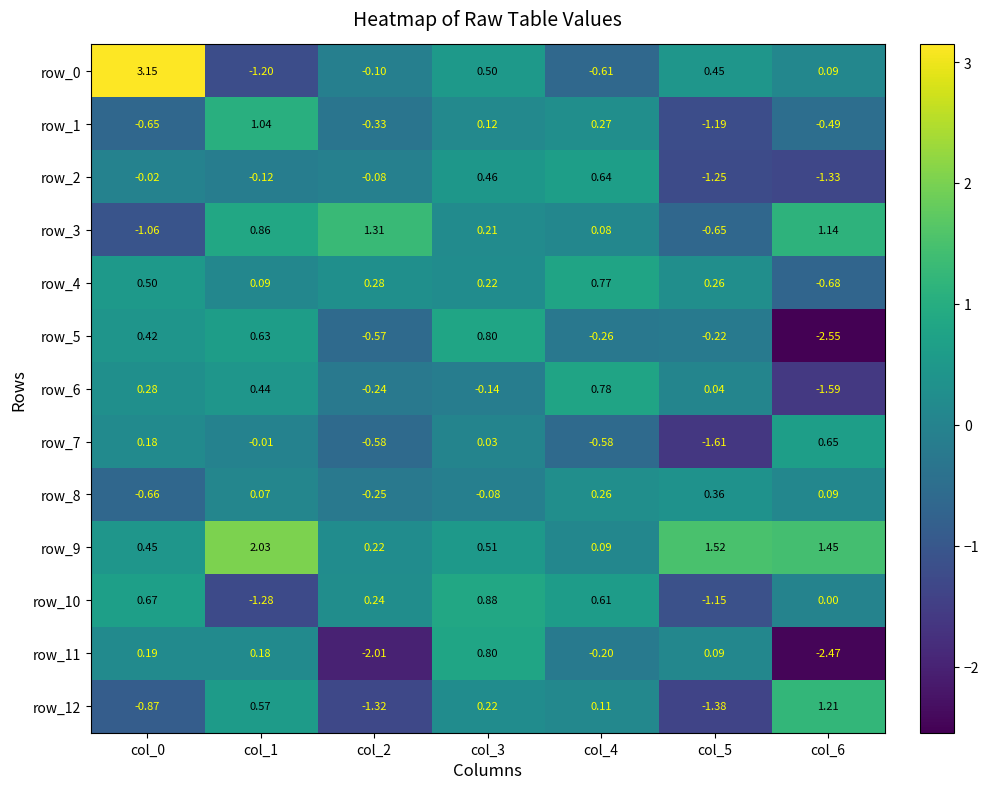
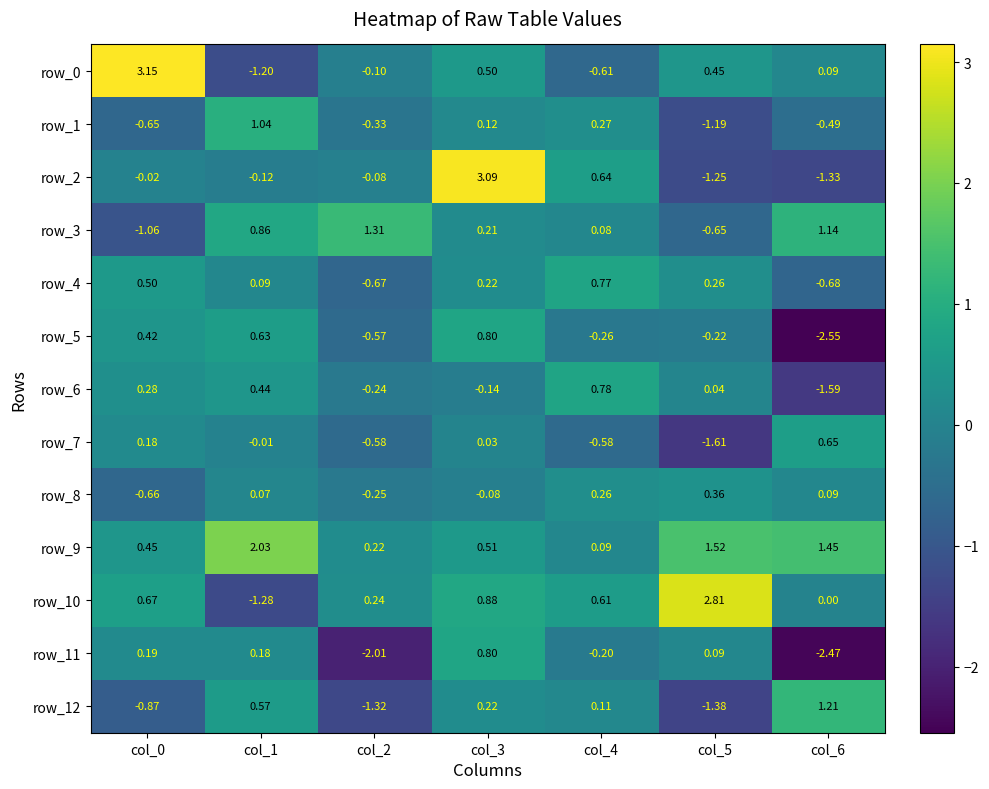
  {
    "row_0": {
      "col_0": 3.15,
      "col_1": -1.20,
      "col_2": -0.10,
      "col_3": 0.50,
      "col_4": -0.61,
      "col_5": 0.45,
      "col_6": 0.09
    },
    "row_1": {
      "col_0": -0.65,
      "col_1": 1.04,
      "col_2": -0.33,
      "col_3": 0.12,
      "col_4": 0.27,
      "col_5": -1.19,
      "col_6": -0.49
    },
    "row_2": {
      "col_0": -0.02,
      "col_1": -0.12,
      "col_2": -0.08,
-     "col_3": 0.46,
+     "col_3": 3.09,
      "col_4": 0.64,
      "col_5": -1.25,
      "col_6": -1.33
    },
    "row_3": {
      "col_0": -1.06,
      "col_1": 0.86,
      "col_2": 1.31,
      "col_3": 0.21,
      "col_4": 0.08,
      "col_5": -0.65,
      "col_6": 1.14
    },
    "row_4": {
      "col_0": 0.50,
      "col_1": 0.09,
-     "col_2": 0.28,
+     "col_2": -0.67,
      "col_3": 0.22,
      "col_4": 0.77,
      "col_5": 0.26,
      "col_6": -0.68
    },
    "row_5": {
      "col_0": 0.42,
      "col_1": 0.63,
      "col_2": -0.57,
      "col_3": 0.80,
      "col_4": -0.26,
      "col_5": -0.22,
      "col_6": -2.55
    },
    "row_6": {
      "col_0": 0.28,
      "col_1": 0.44,
      "col_2": -0.24,
      "col_3": -0.14,
      "col_4": 0.78,
      "col_5": 0.04,
      "col_6": -1.59
    },
    "row_7": {
      "col_0": 0.18,
      "col_1": -0.01,
      "col_2": -0.58,
      "col_3": 0.03,
      "col_4": -0.58,
      "col_5": -1.61,
      "col_6": 0.65
    },
    "row_8": {
      "col_0": -0.66,
      "col_1": 0.07,
      "col_2": -0.25,
      "col_3": -0.08,
      "col_4": 0.26,
      "col_5": 0.36,
      "col_6": 0.09
    },
    "row_9": {
      "col_0": 0.45,
      "col_1": 2.03,
      "col_2": 0.22,
      "col_3": 0.51,
      "col_4": 0.09,
      "col_5": 1.52,
      "col_6": 1.45
    },
    "row_10": {
      "col_0": 0.67,
      "col_1": -1.28,
      "col_2": 0.24,
      "col_3": 0.88,
      "col_4": 0.61,
-     "col_5": -1.15,
+     "col_5": 2.81,
      "col_6": 0.00
    },
    "row_11": {
      "col_0": 0.19,
      "col_1": 0.18,
      "col_2": -2.01,
      "col_3": 0.80,
      "col_4": -0.20,
      "col_5": 0.09,
      "col_6": -2.47
    },
    "row_12": {
      "col_0": -0.87,
      "col_1": 0.57,
      "col_2": -1.32,
      "col_3": 0.22,
      "col_4": 0.11,
      "col_5": -1.38,
      "col_6": 1.21
    }
  }
